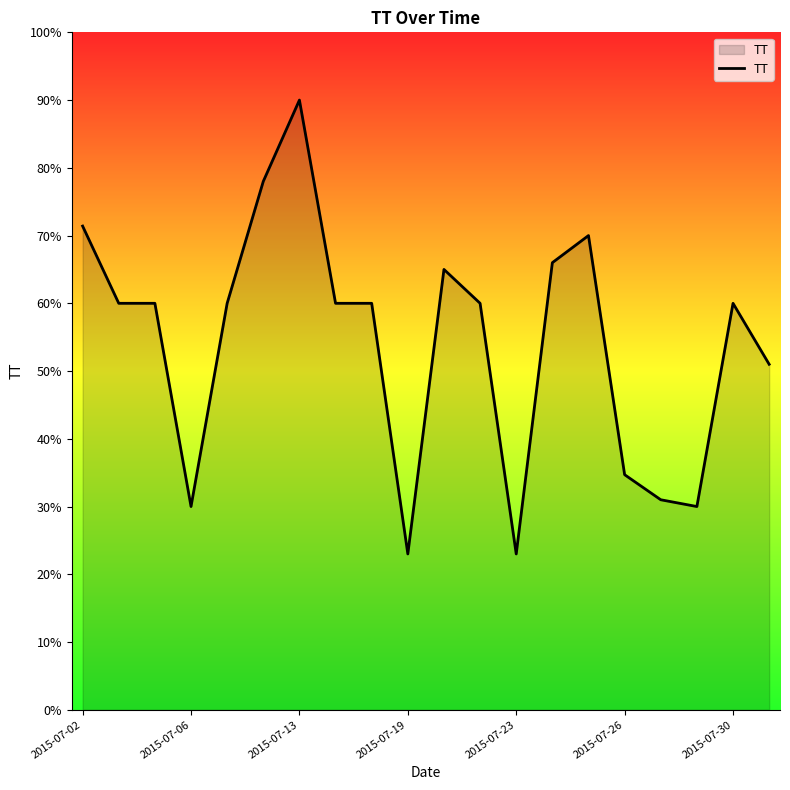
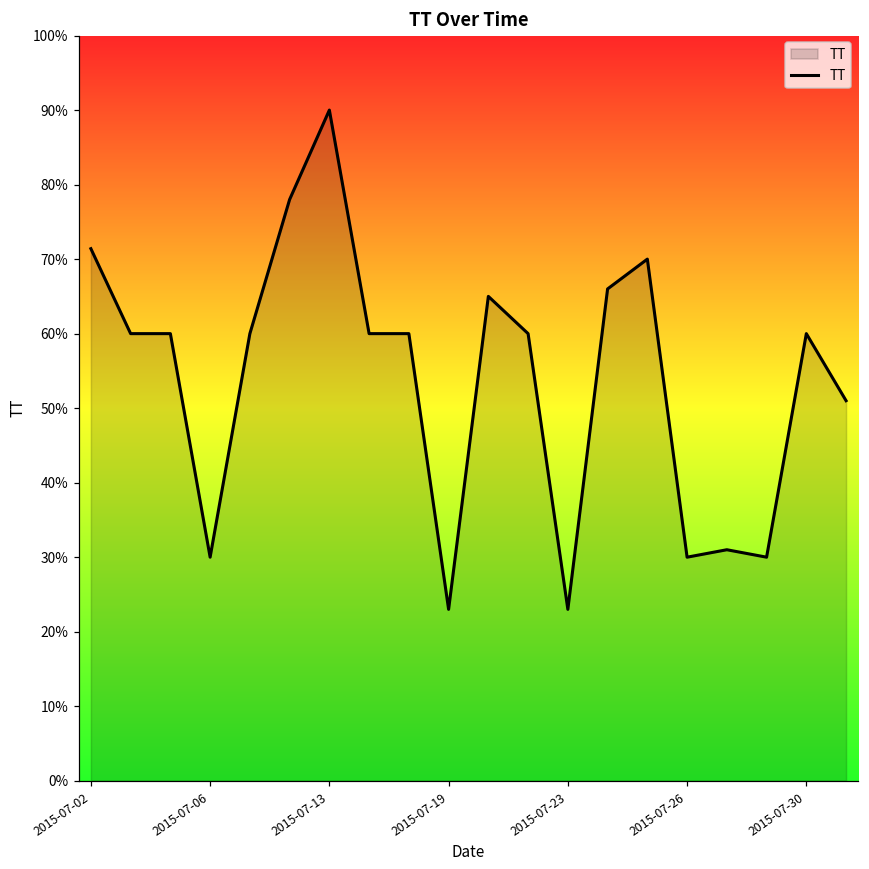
  {
    "2015-07-02": "71%",
    "2015-07-13": "90%",
    "2015-07-23": "23%",
-   "2015-07-26": "35%"
+   "2015-07-26": "30%"
  }
